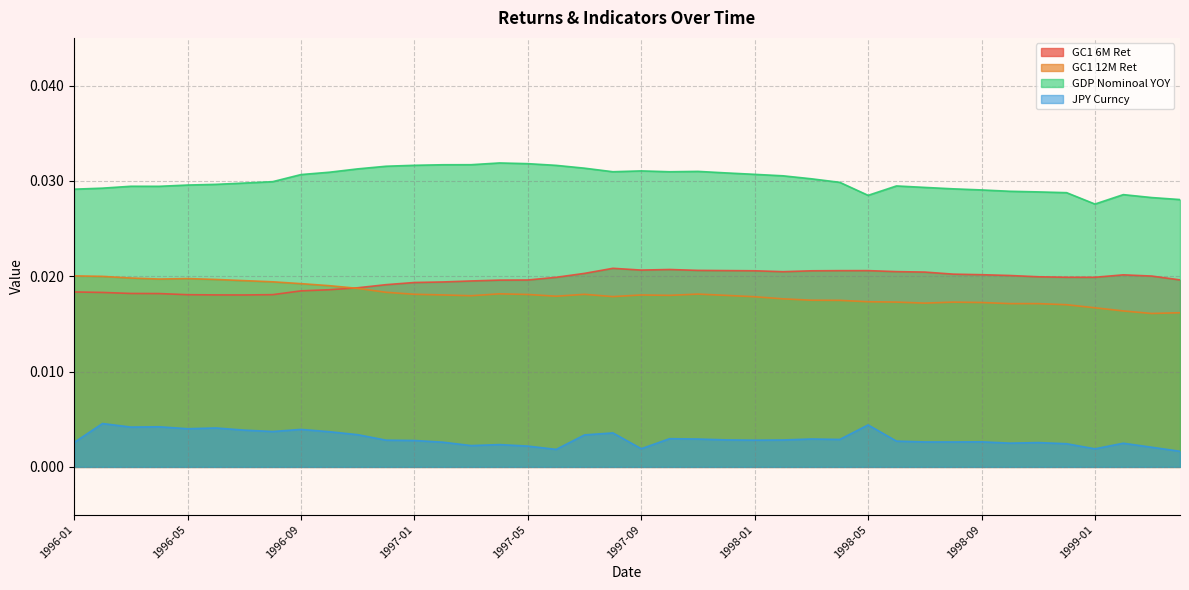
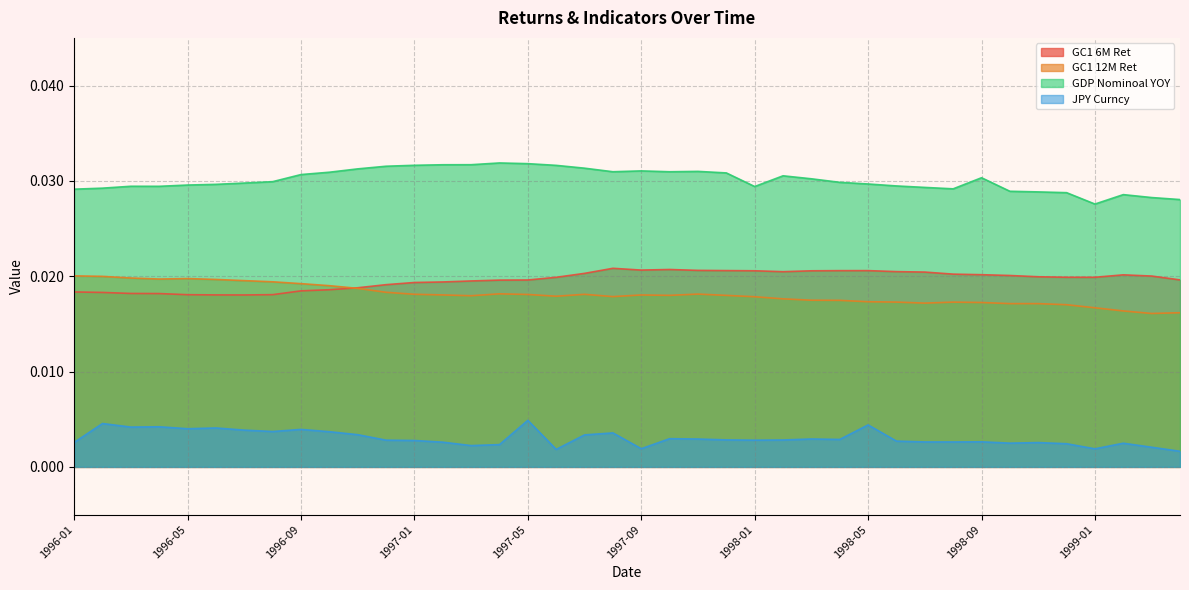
  {
    "GDP Nominoal YOY": {
      "1996-01": 0.029,
      "1996-05": 0.030,
      "1996-09": 0.031,
      "1997-01": 0.032,
      "1997-05": 0.032,
      "1997-09": 0.031,
-     "1998-01": 0.031,
-     "1998-05": 0.028,
-     "1998-09": 0.029,
+     "1998-01": 0.029,
+     "1998-05": 0.030,
+     "1998-09": 0.030,
      "1999-01": 0.028
    },
    "JPY Curncy": {
      "1996-01": 0.003,
      "1996-05": 0.004,
      "1996-09": 0.004,
      "1997-01": 0.003,
-     "1997-05": 0.002,
+     "1997-05": 0.005,
      "1997-09": 0.002,
      "1998-01": 0.003,
      "1998-05": 0.004,
      "1998-09": 0.003,
      "1999-01": 0.002
    }
  }
